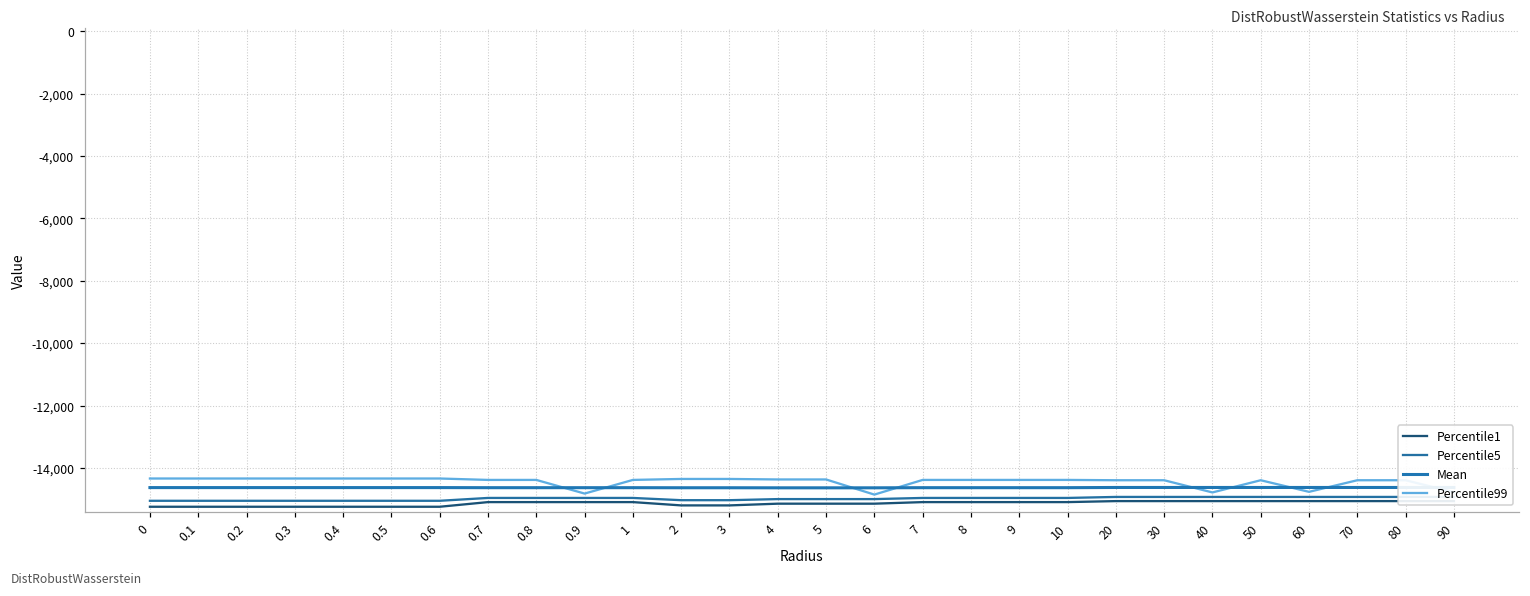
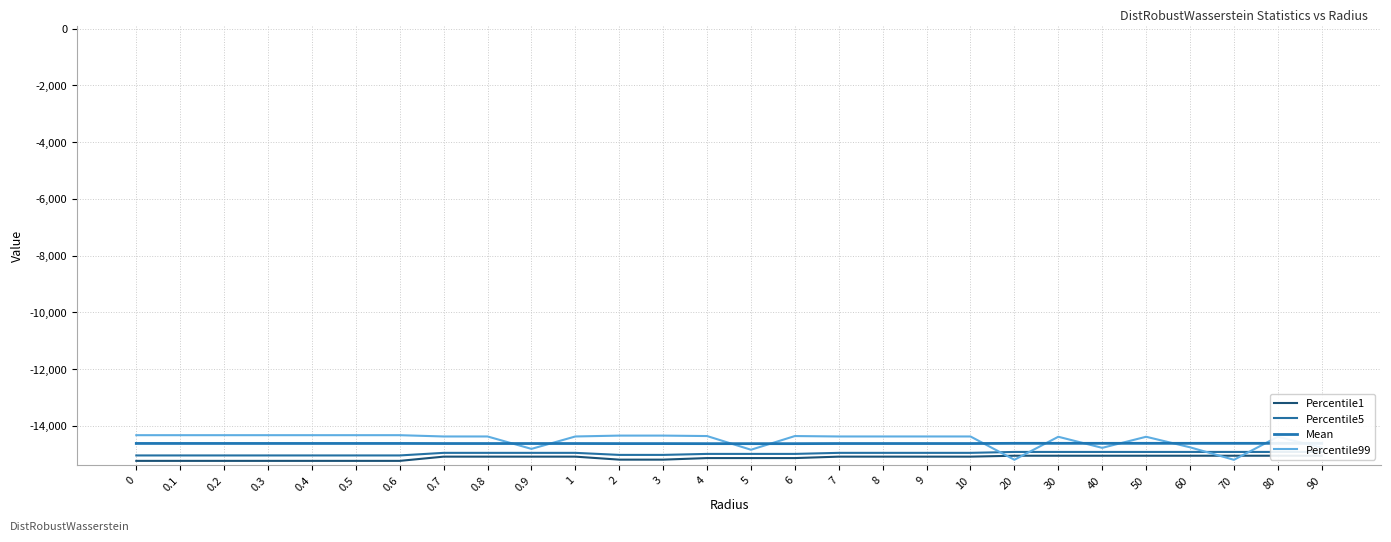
  {
    "Percentile99": {
      "0": "-14,300",
      "0.1": "-14,300",
      "0.2": "-14,300",
      "0.3": "-14,300",
      "0.4": "-14,300",
      "0.5": "-14,300",
      "0.6": "-14,300",
      "0.7": "-14,400",
      "0.8": "-14,400",
      "0.9": "-14,800",
      "1": "-14,400",
      "2": "-14,300",
      "3": "-14,300",
      "4": "-14,400",
-     "5": "-14,400",
-     "6": "-14,800",
+     "5": "-14,800",
+     "6": "-14,400",
      "7": "-14,400",
      "8": "-14,400",
      "9": "-14,400",
      "10": "-14,400",
-     "20": "-14,400",
+     "20": "-15,200",
      "30": "-14,400",
      "40": "-14,800",
      "50": "-14,400",
      "60": "-14,800",
-     "70": "-14,400"
+     "70": "-15,200"
    }
  }
